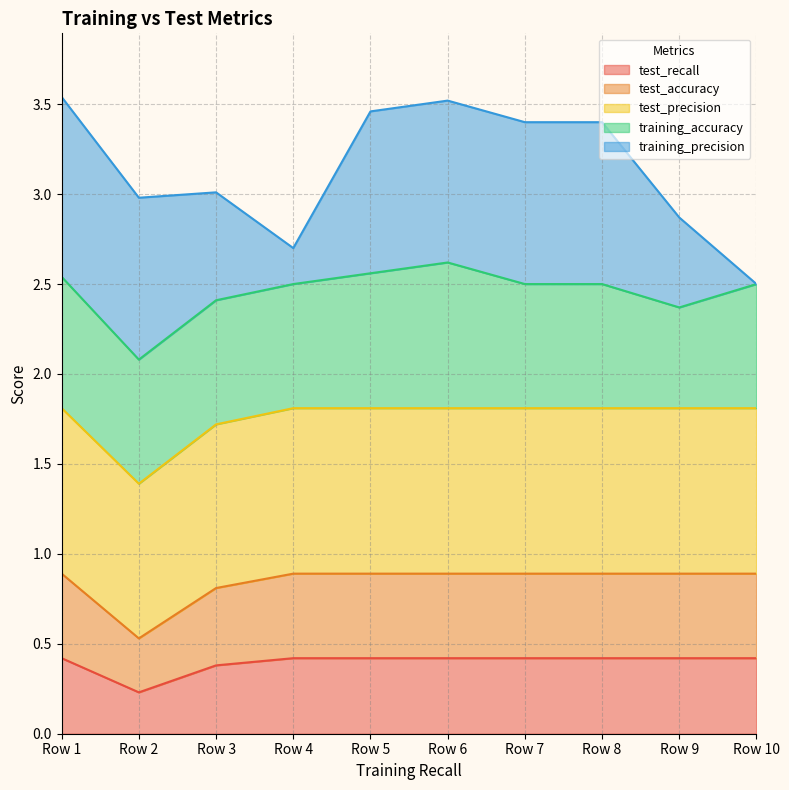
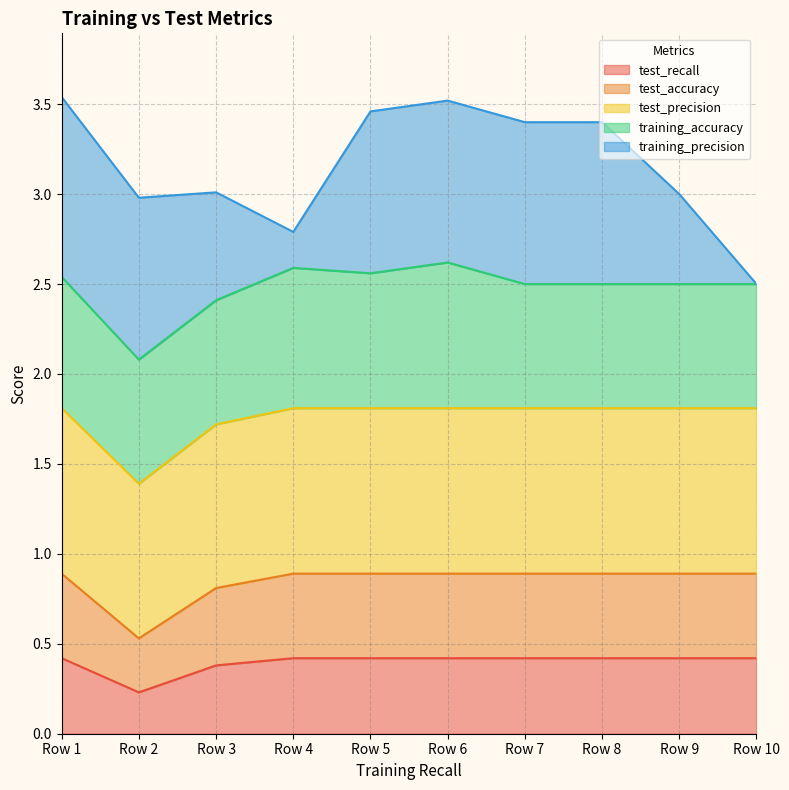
  {
    "training_accuracy": {
      "Row 1": 0.73,
      "Row 2": 0.69,
      "Row 3": 0.69,
-     "Row 4": 0.69,
+     "Row 4": 0.78,
      "Row 5": 0.75,
      "Row 6": 0.81,
      "Row 7": 0.69,
      "Row 8": 0.69,
-     "Row 9": 0.56
+     "Row 9": 0.69
    },
    "training_precision": {
      "Row 1": 1.00,
      "Row 2": 0.90,
      "Row 3": 0.60,
      "Row 4": 0.20,
      "Row 5": 0.90,
      "Row 6": 0.90,
      "Row 7": 0.90,
      "Row 9": 0.50
    }
  }
